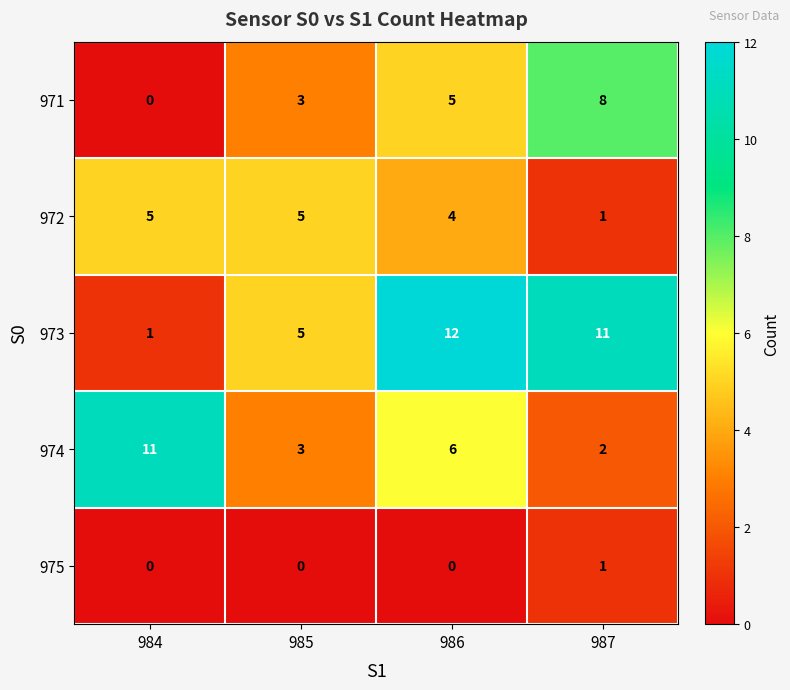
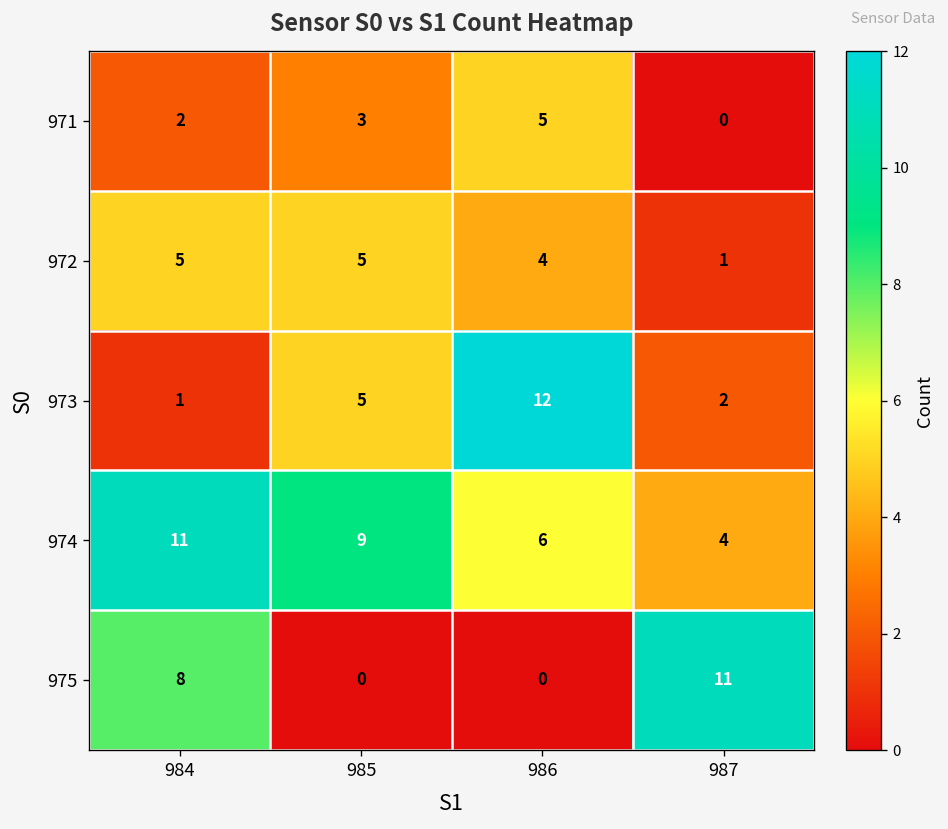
  {
    "971": {
-     "984": 0,
+     "984": 2,
      "985": 3,
      "986": 5,
-     "987": 8
+     "987": 0
    },
    "972": {
      "984": 5,
      "985": 5,
      "986": 4,
      "987": 1
    },
    "973": {
      "984": 1,
      "985": 5,
      "986": 12,
-     "987": 11
+     "987": 2
    },
    "974": {
      "984": 11,
-     "985": 3,
+     "985": 9,
      "986": 6,
-     "987": 2
+     "987": 4
    },
    "975": {
-     "984": 0,
+     "984": 8,
      "985": 0,
      "986": 0,
-     "987": 1
+     "987": 11
    }
  }
